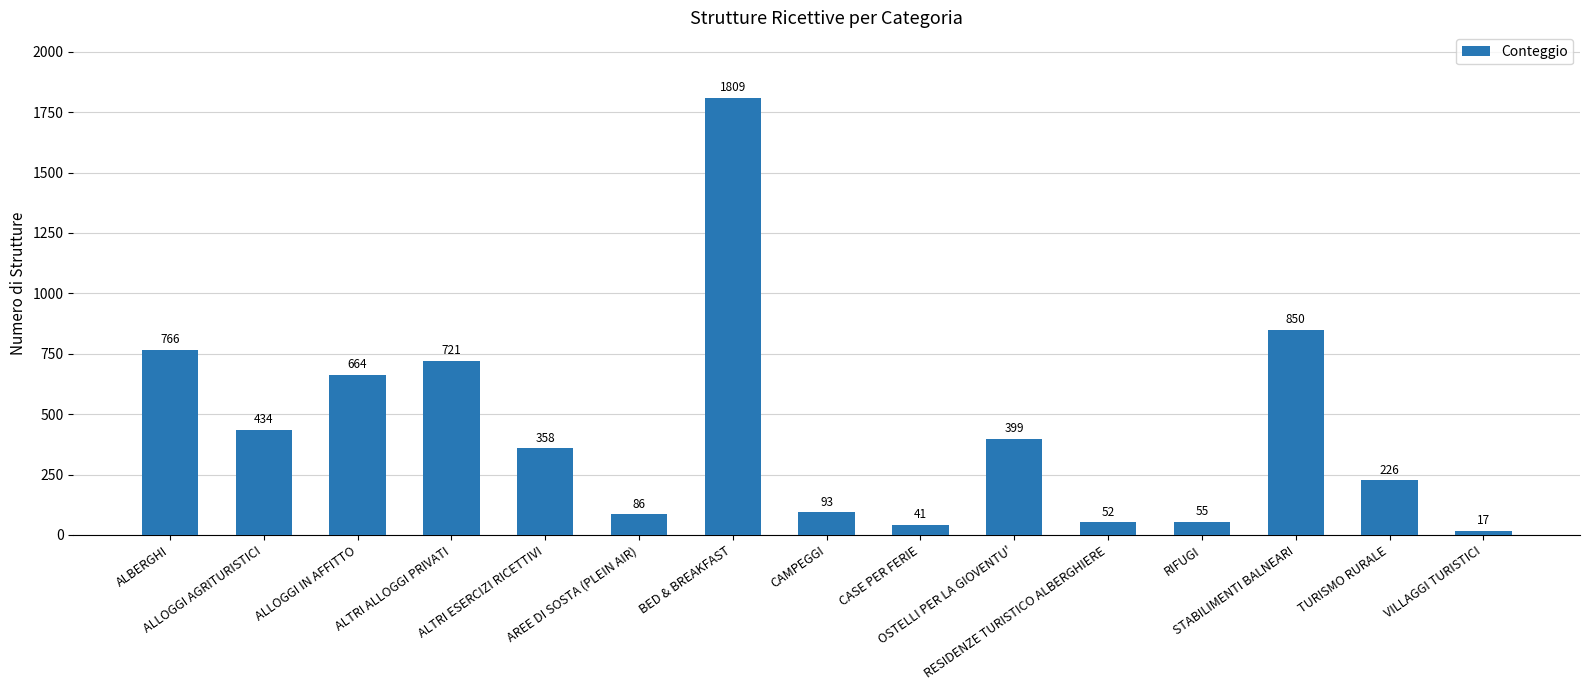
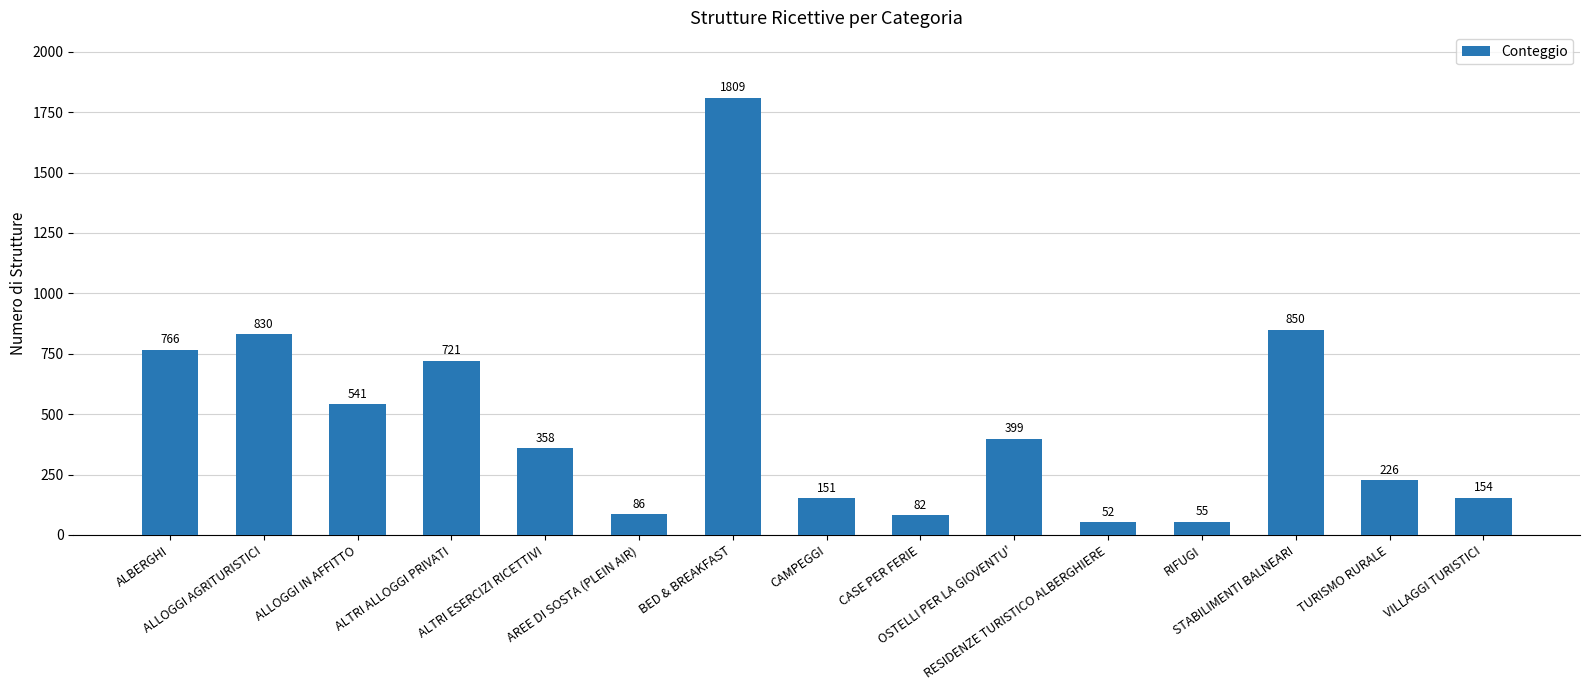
  {
    "ALBERGHI": 766,
-   "ALLOGGI AGRITURISTICI": 434,
-   "ALLOGGI IN AFFITTO": 664,
+   "ALLOGGI AGRITURISTICI": 830,
+   "ALLOGGI IN AFFITTO": 541,
    "ALTRI ALLOGGI PRIVATI": 721,
    "ALTRI ESERCIZI RICETTIVI": 358,
    "AREE DI SOSTA (PLEIN AIR)": 86,
    "BED & BREAKFAST": 1809,
-   "CAMPEGGI": 93,
-   "CASE PER FERIE": 41,
+   "CAMPEGGI": 151,
+   "CASE PER FERIE": 82,
    "OSTELLI PER LA GIOVENTU'": 399,
    "RESIDENZE TURISTICO ALBERGHIERE": 52,
    "RIFUGI": 55,
    "STABILIMENTI BALNEARI": 850,
    "TURISMO RURALE": 226,
-   "VILLAGGI TURISTICI": 17
+   "VILLAGGI TURISTICI": 154
  }
